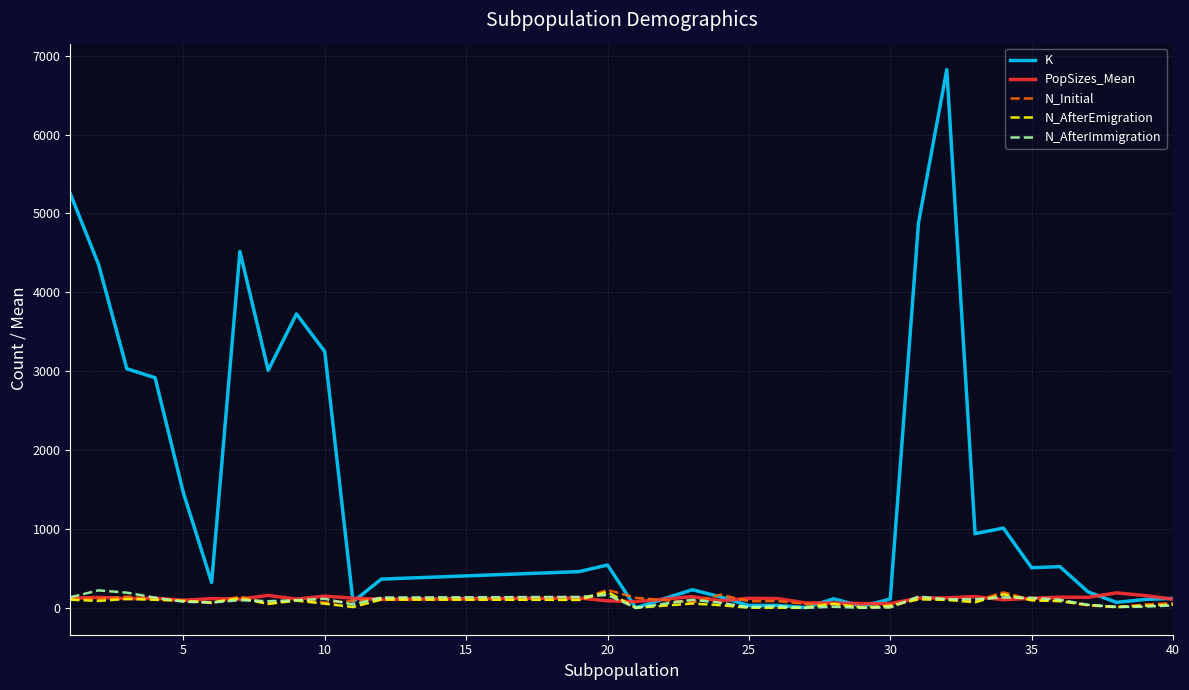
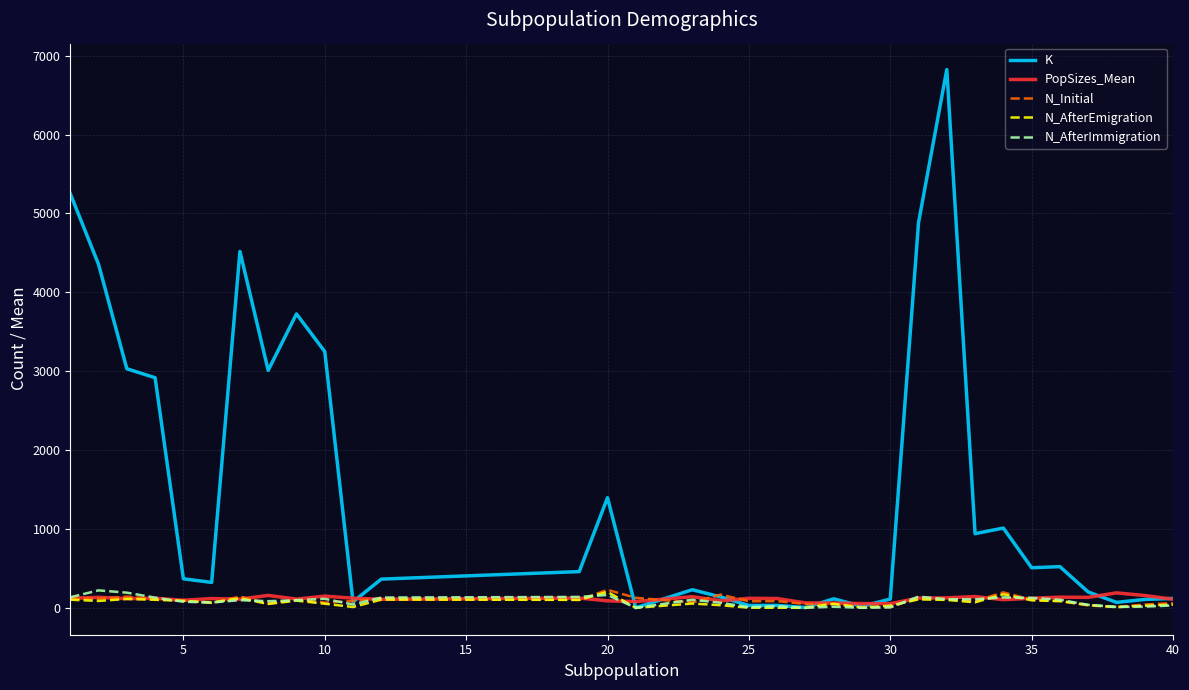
  {
    "K": {
-     "5": 1500,
+     "5": 400,
      "10": 3200,
-     "20": 500,
+     "20": 1400,
      "30": 100,
      "35": 500
    },
    "PopSizes_Mean": {
      "10": 100,
      "20": 100,
      "25": 100
    },
    "N_Initial": {
      "25": 100
    },
    "N_AfterImmigration": {
      "10": 100,
      "20": 200
    }
  }
